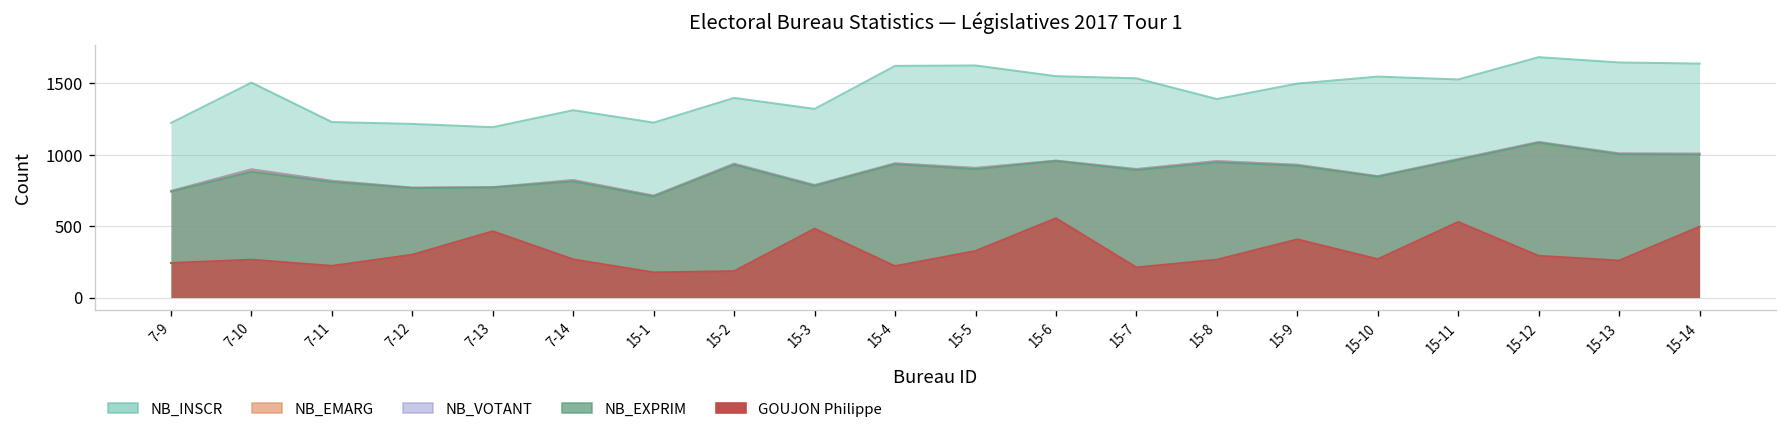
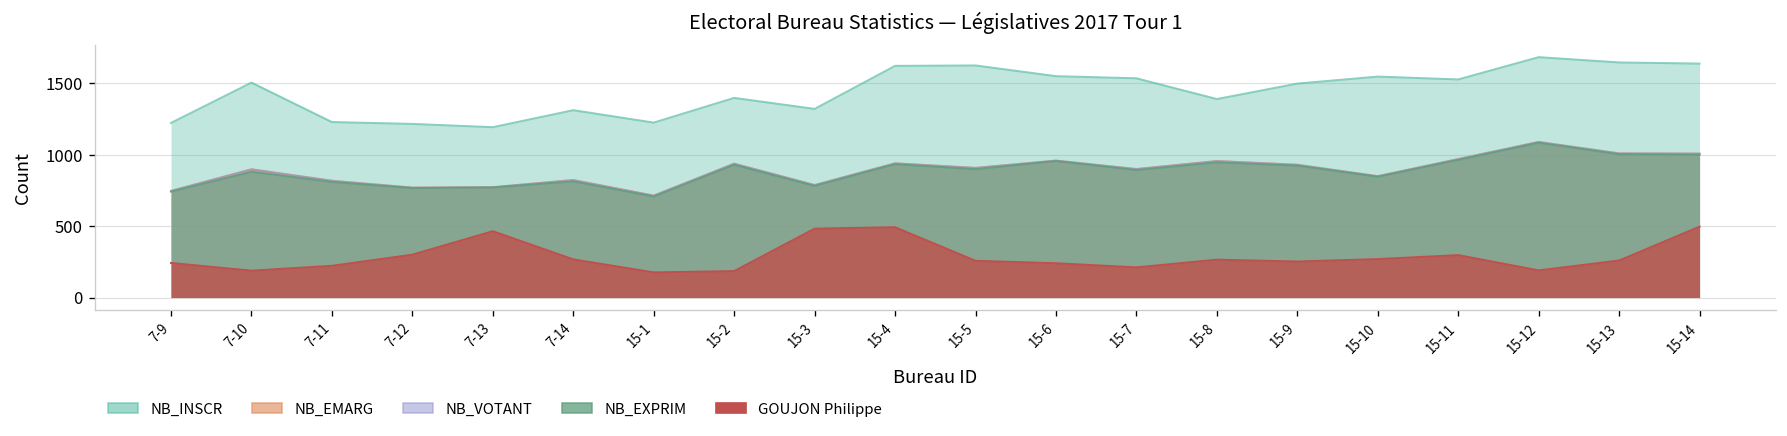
  {
    "GOUJON Philippe": {
      "7-9": 240,
-     "7-10": 270,
+     "7-10": 190,
      "7-11": 220,
      "7-12": 300,
      "7-13": 460,
      "7-14": 270,
      "15-1": 180,
      "15-2": 190,
      "15-3": 480,
-     "15-4": 220,
-     "15-5": 330,
-     "15-6": 560,
+     "15-4": 490,
+     "15-5": 260,
+     "15-6": 240,
      "15-7": 210,
      "15-8": 270,
-     "15-9": 410,
+     "15-9": 250,
      "15-10": 270,
-     "15-11": 530,
-     "15-12": 290,
+     "15-11": 300,
+     "15-12": 190,
      "15-13": 260,
      "15-14": 500
    }
  }
